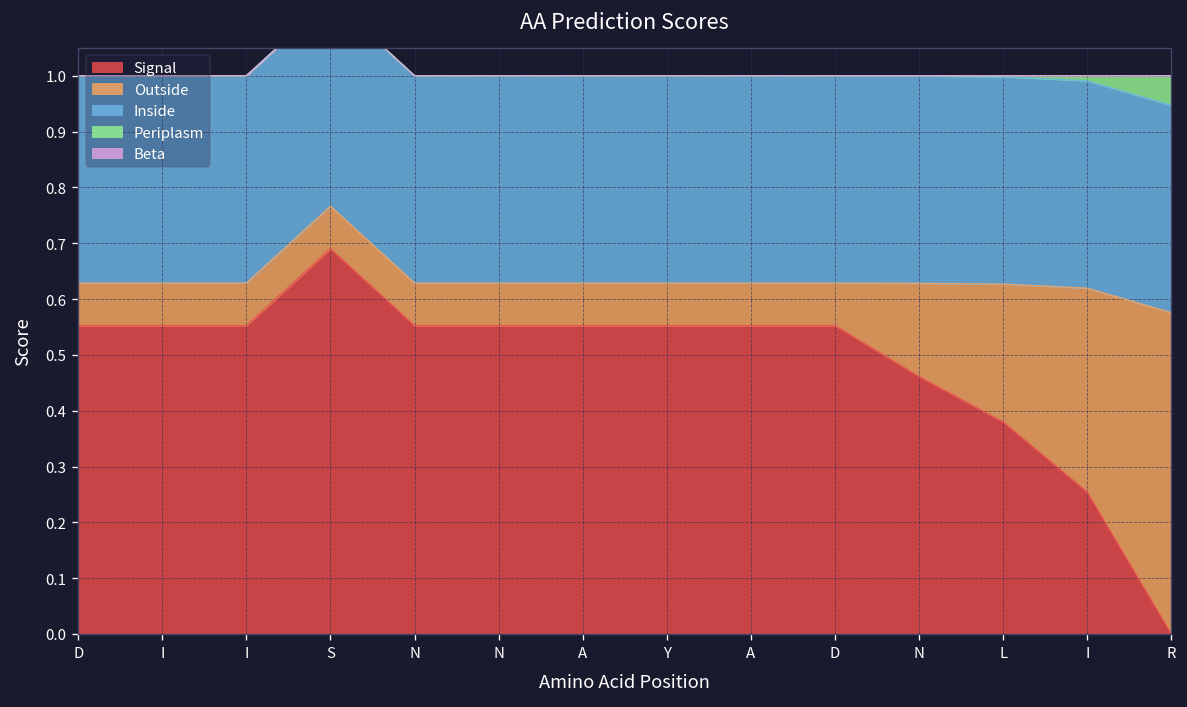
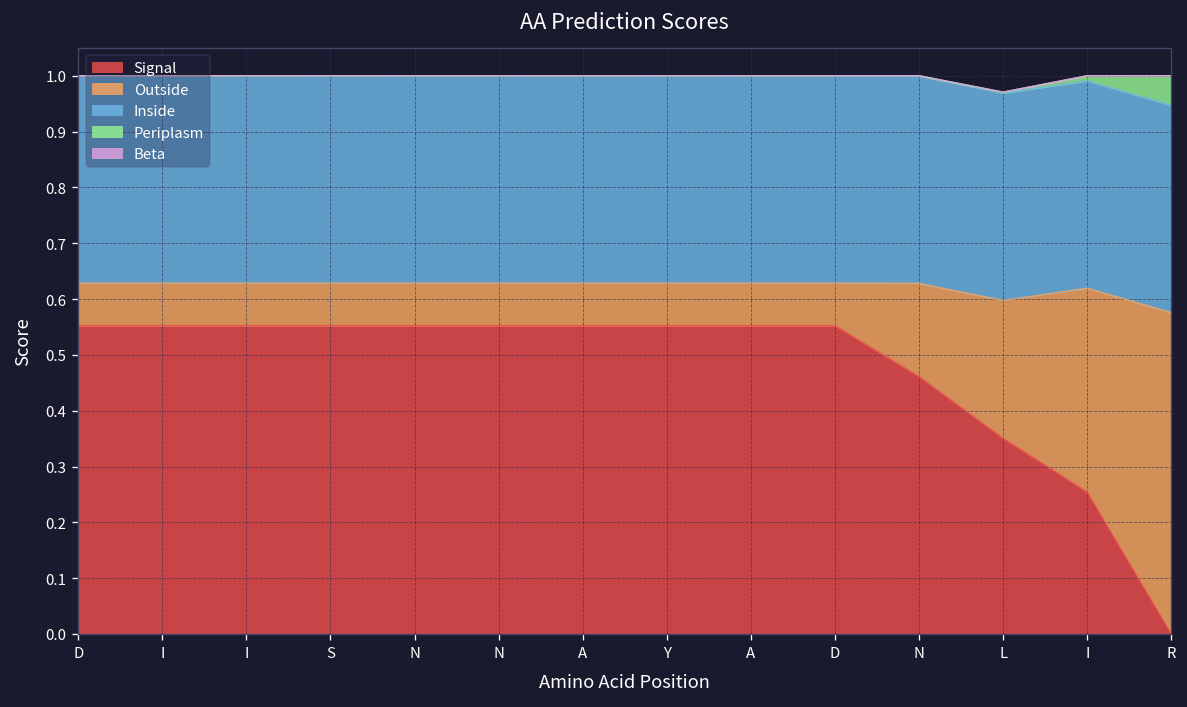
  {
    "Signal": {
-     "S": 0.69,
+     "S": 0.55,
      "Y": 0.55,
-     "L": 0.38,
+     "L": 0.35,
      "R": 0.00
    },
    "Outside": {
      "S": 0.08,
      "Y": 0.08,
      "L": 0.25,
      "R": 0.58
    },
    "Inside": {
      "R": 0.37
    }
  }
